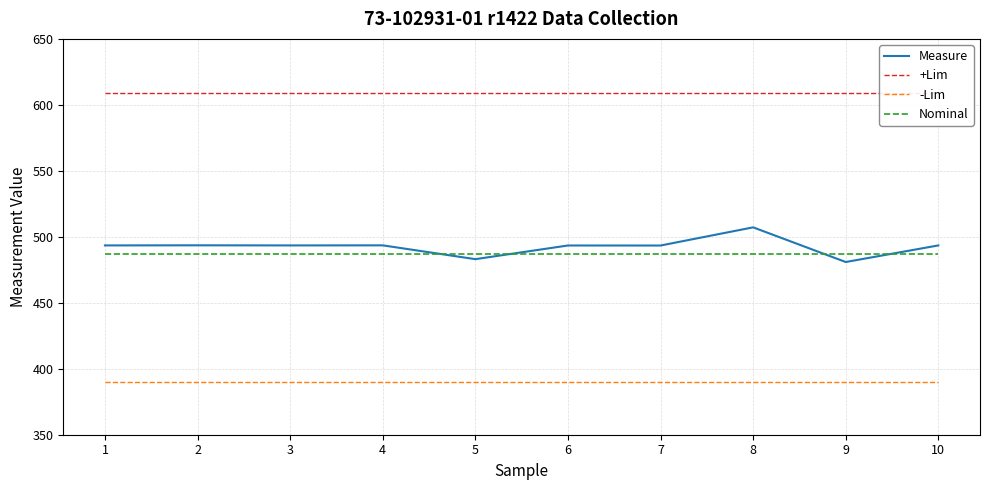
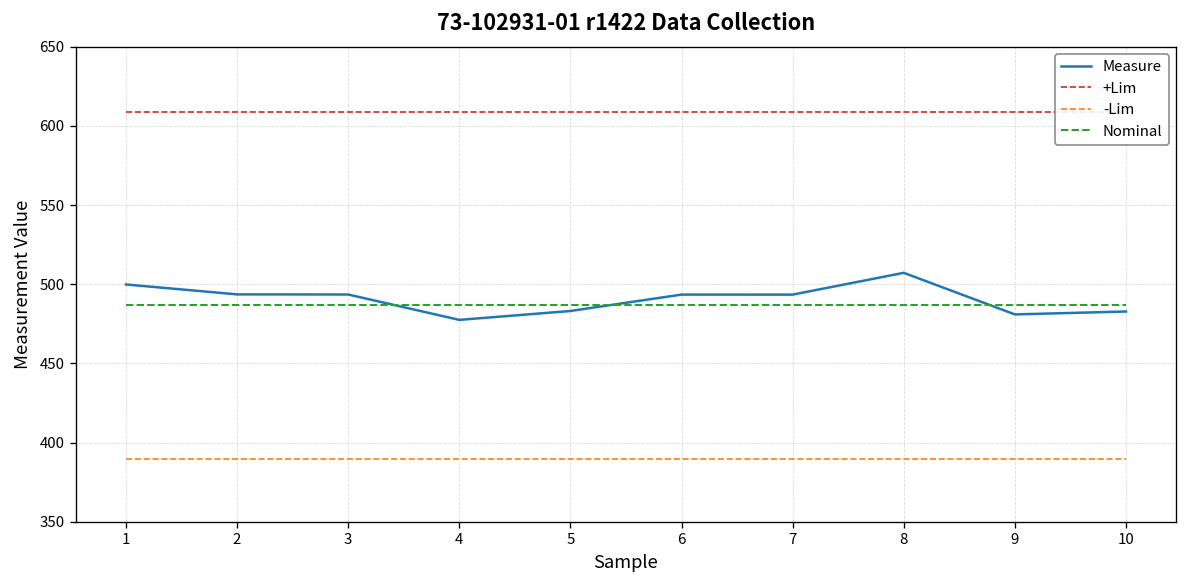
  {
    "Measure": {
-     "1": 493,
+     "1": 500,
      "2": 494,
      "3": 493,
-     "4": 494,
+     "4": 477,
      "5": 483,
      "6": 493,
      "7": 493,
      "8": 507,
      "9": 481,
-     "10": 493
+     "10": 483
    },
    "+Lim": {
      "1": 609,
      "2": 609,
      "3": 609,
      "4": 609,
      "5": 609,
      "6": 609,
      "7": 609,
      "8": 609,
      "9": 609
    },
    "-Lim": {
      "1": 390,
      "2": 390,
      "3": 390,
      "4": 390,
      "5": 390,
      "6": 390,
      "7": 390,
      "8": 390,
      "9": 390,
      "10": 390
    },
    "Nominal": {
      "1": 487,
      "2": 487,
      "3": 487,
      "4": 487,
      "5": 487,
      "6": 487,
      "7": 487,
      "8": 487,
      "9": 487,
      "10": 487
    }
  }
